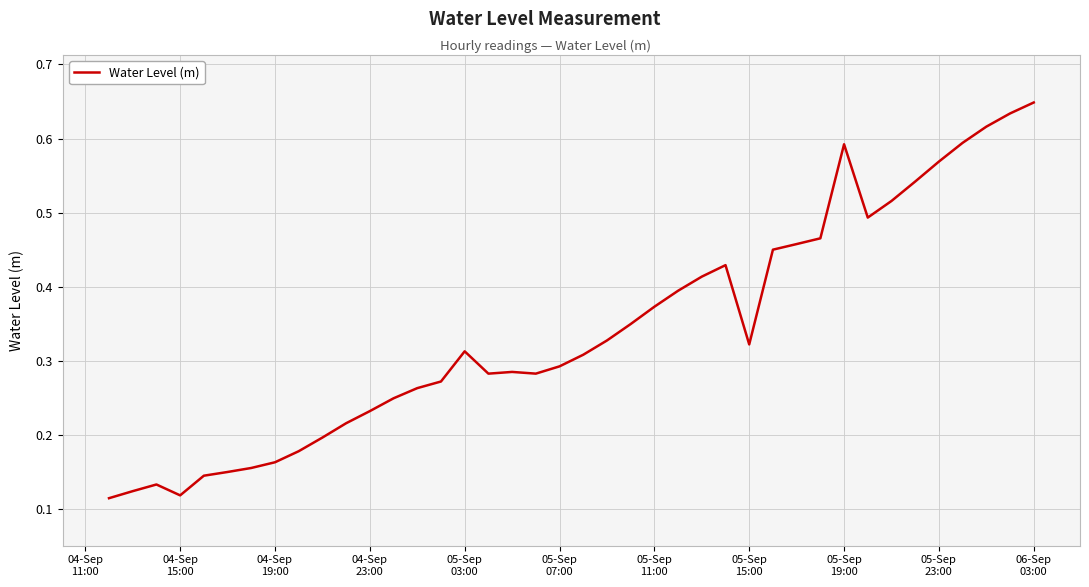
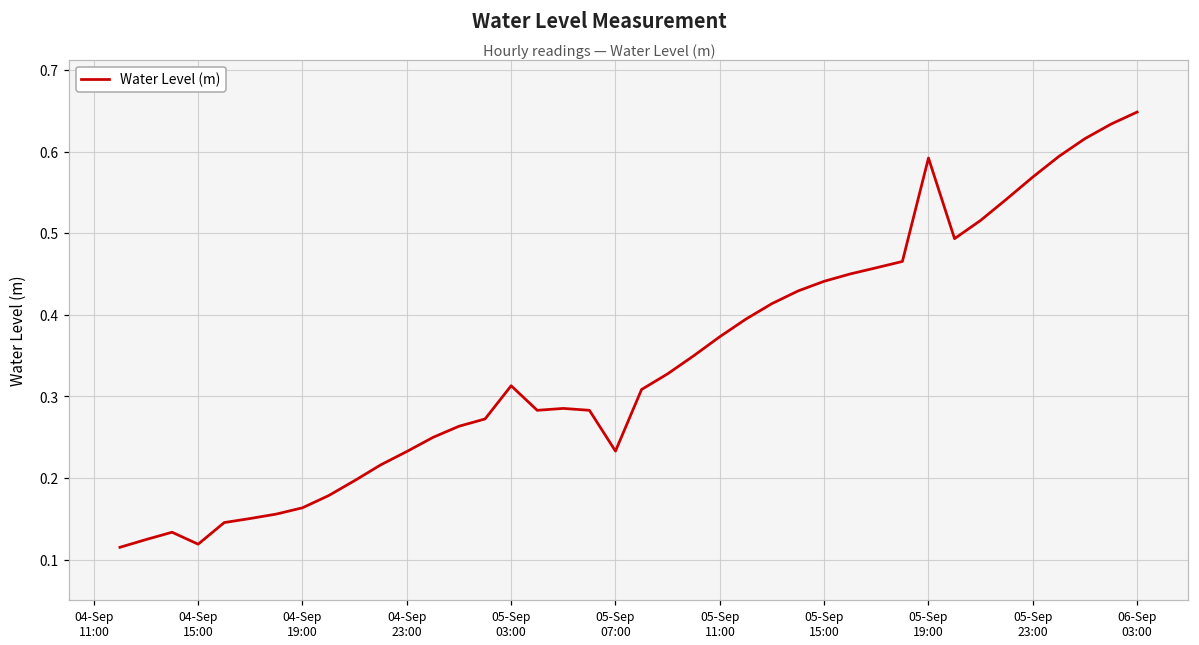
  {
    "04-Sep 15:00": 0.12,
    "04-Sep 19:00": 0.16,
    "04-Sep 23:00": 0.23,
    "05-Sep 03:00": 0.31,
-   "05-Sep 07:00": 0.29,
+   "05-Sep 07:00": 0.23,
    "05-Sep 11:00": 0.37,
-   "05-Sep 15:00": 0.32,
+   "05-Sep 15:00": 0.44,
    "05-Sep 19:00": 0.59,
    "05-Sep 23:00": 0.57,
    "06-Sep 03:00": 0.65
  }
